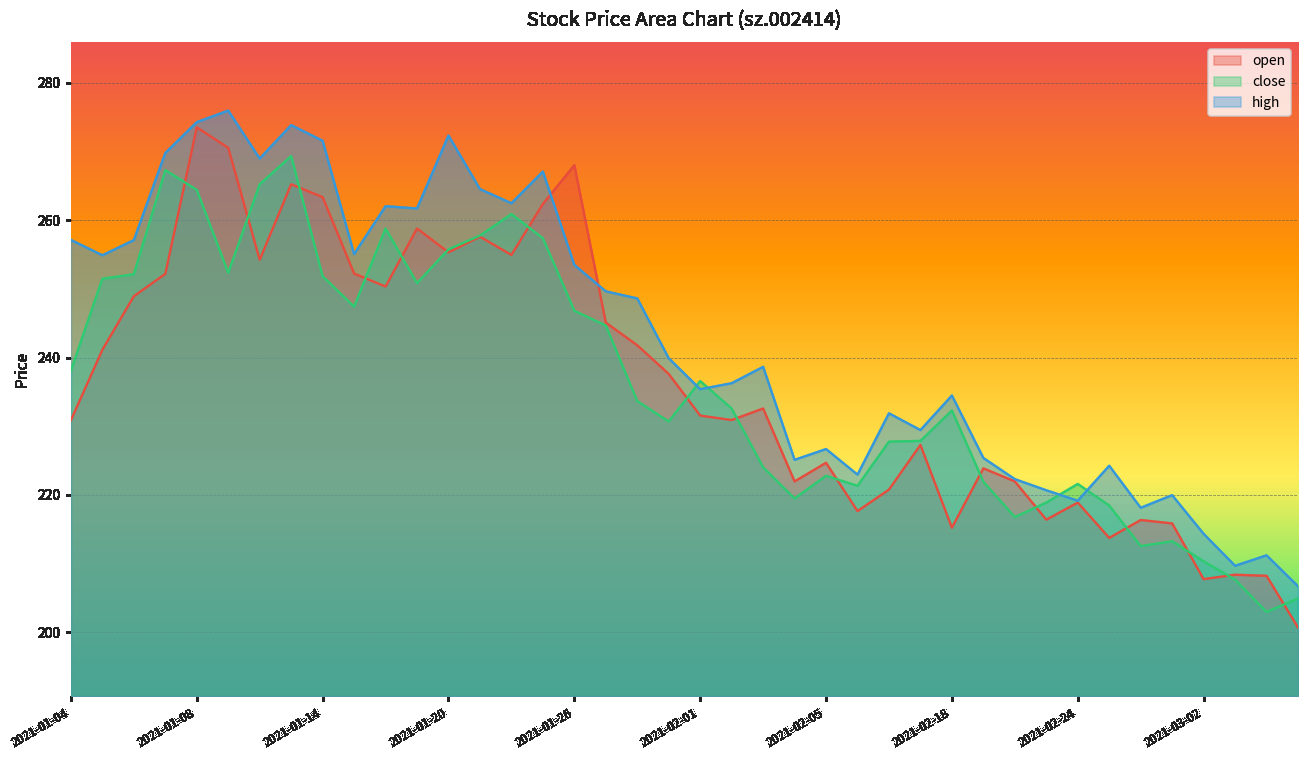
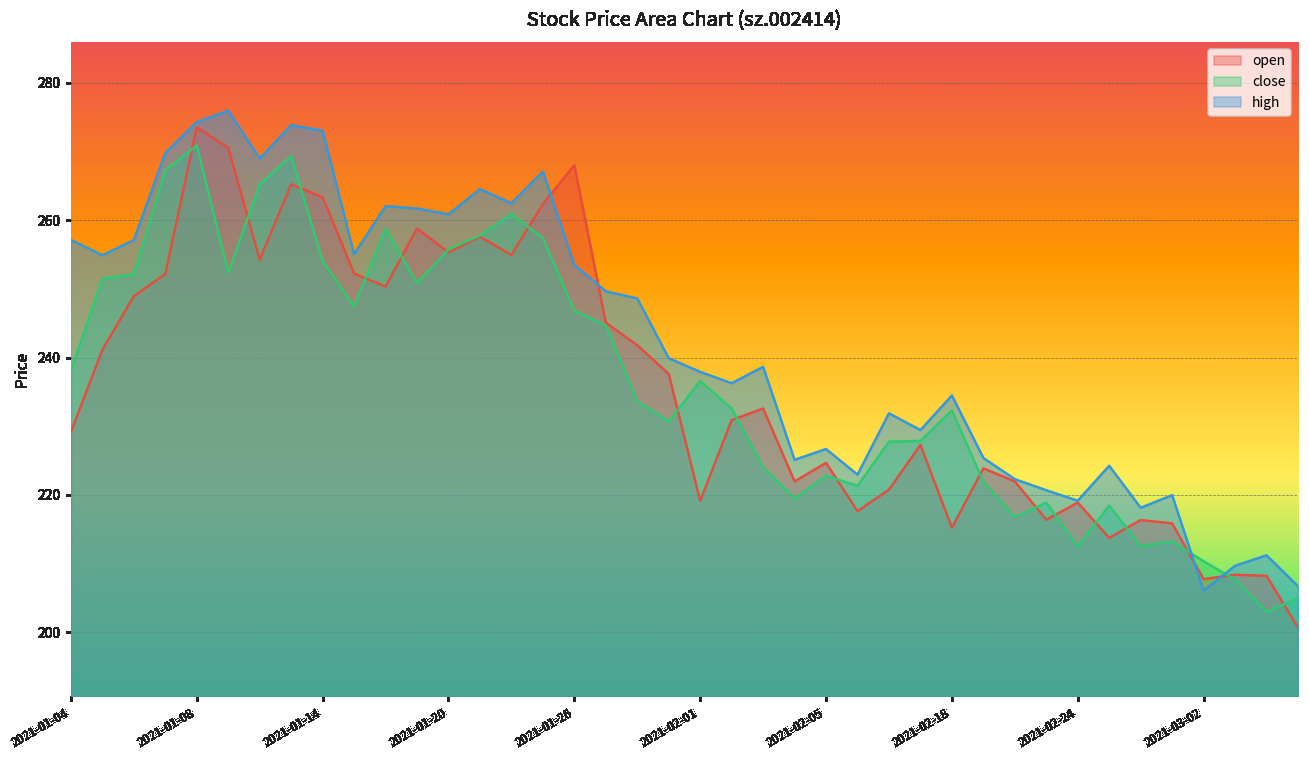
  {
    "open": {
-     "2021-01-04": 231,
+     "2021-01-04": 229,
      "2021-01-08": 274,
      "2021-01-14": 263,
      "2021-01-20": 255,
      "2021-01-26": 268,
-     "2021-02-01": 232,
+     "2021-02-01": 219,
      "2021-02-05": 225,
      "2021-02-18": 215,
      "2021-03-02": 208
    },
    "close": {
      "2021-01-04": 238,
-     "2021-01-08": 264,
-     "2021-01-14": 252,
+     "2021-01-08": 271,
+     "2021-01-14": 254,
      "2021-01-20": 256,
      "2021-01-26": 247,
      "2021-02-01": 237,
      "2021-02-05": 223,
      "2021-02-18": 232,
-     "2021-02-24": 222,
+     "2021-02-24": 213,
      "2021-03-02": 210
    },
    "high": {
      "2021-01-04": 257,
      "2021-01-08": 274,
-     "2021-01-14": 272,
-     "2021-01-20": 272,
+     "2021-01-14": 273,
+     "2021-01-20": 261,
      "2021-01-26": 253,
-     "2021-02-01": 235,
+     "2021-02-01": 238,
      "2021-02-05": 227,
      "2021-02-18": 234,
-     "2021-03-02": 214
+     "2021-03-02": 206
    }
  }
